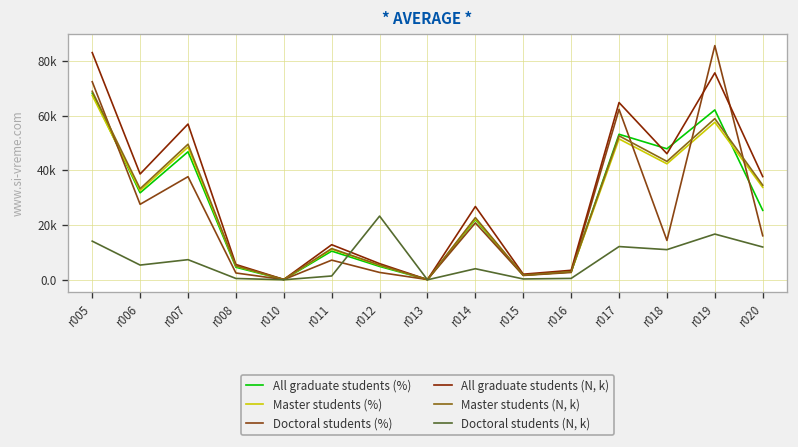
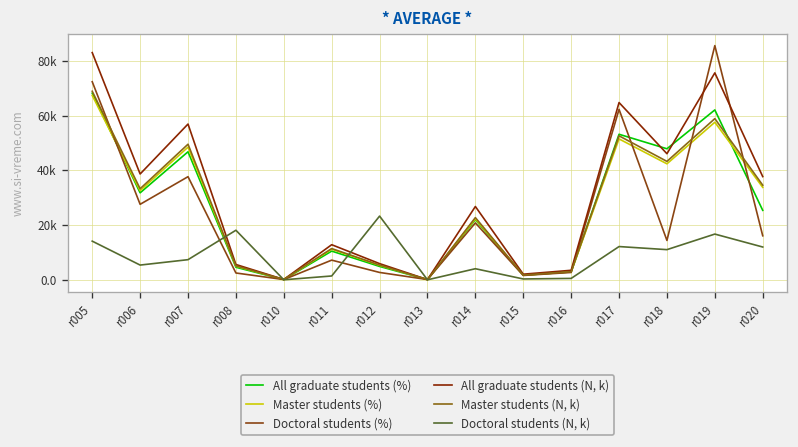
  {
    "All graduate students (%)": {
      "r007": 47000,
      "r018": 48000,
      "r019": 62000,
      "r020": 25000
    },
    "Master students (%)": {
      "r019": 58000
    },
    "Doctoral students (N, k)": {
      "r005": 14000,
      "r006": 5000,
      "r007": 7000,
-     "r008": 0,
+     "r008": 18000,
      "r011": 1000,
      "r012": 23000,
      "r014": 4000,
      "r015": 0,
      "r016": 1000,
      "r017": 12000,
      "r018": 11000,
      "r019": 17000,
      "r020": 12000
    }
  }
